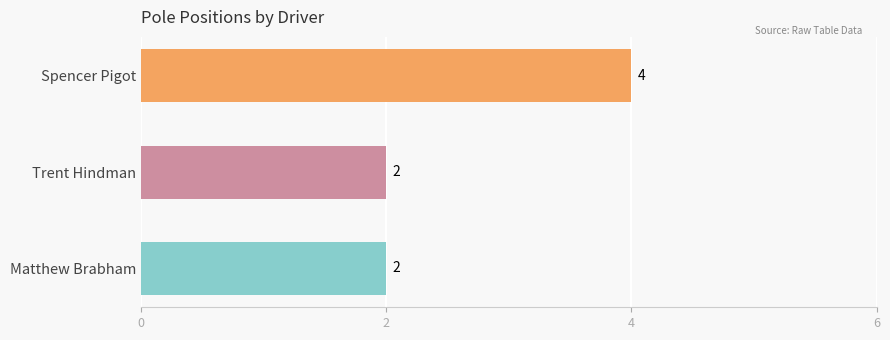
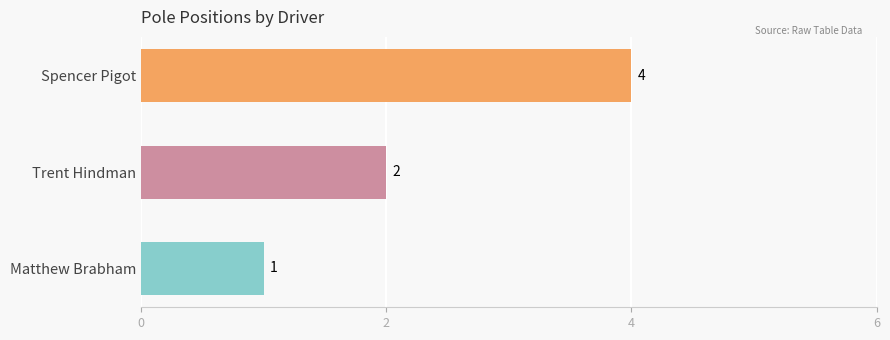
  {
    "Spencer Pigot": 4,
    "Trent Hindman": 2,
-   "Matthew Brabham": 2
+   "Matthew Brabham": 1
  }
